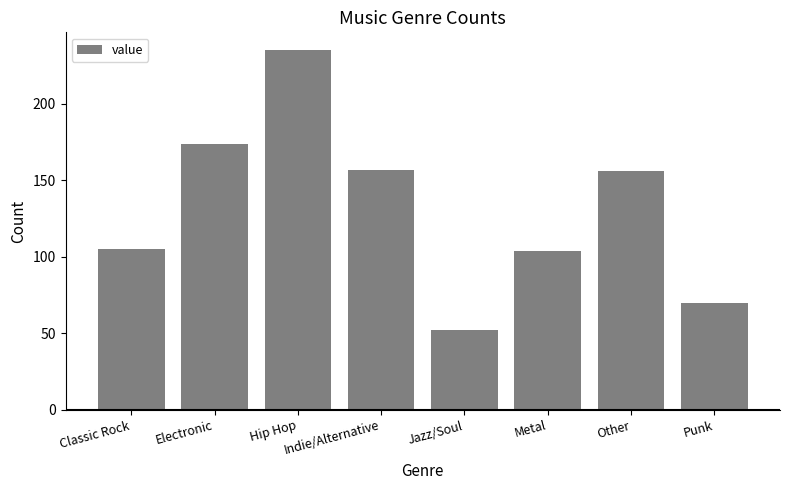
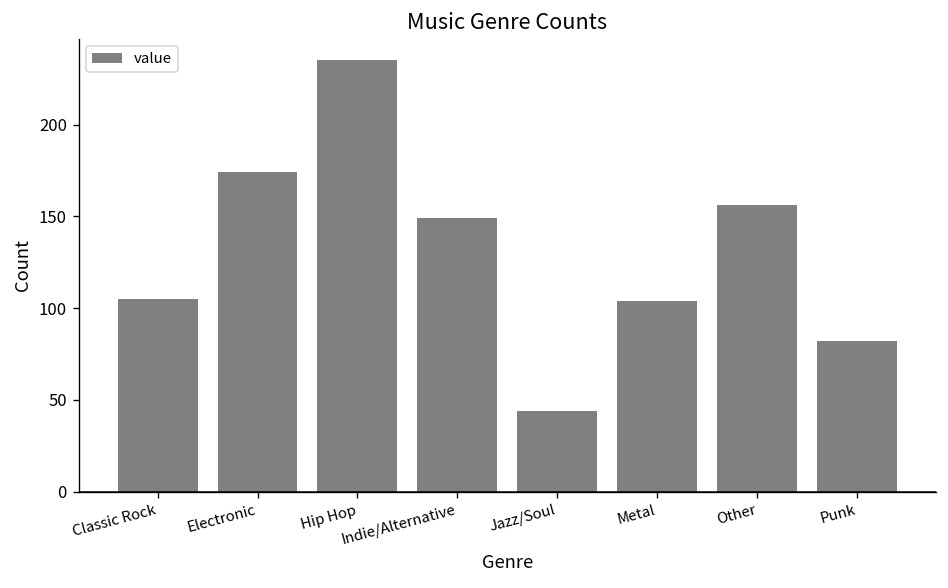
  {
    "Classic Rock": 105,
    "Electronic": 174,
    "Hip Hop": 235,
-   "Indie/Alternative": 157,
-   "Jazz/Soul": 52,
+   "Indie/Alternative": 149,
+   "Jazz/Soul": 44,
    "Metal": 104,
    "Other": 156,
-   "Punk": 70
+   "Punk": 82
  }
